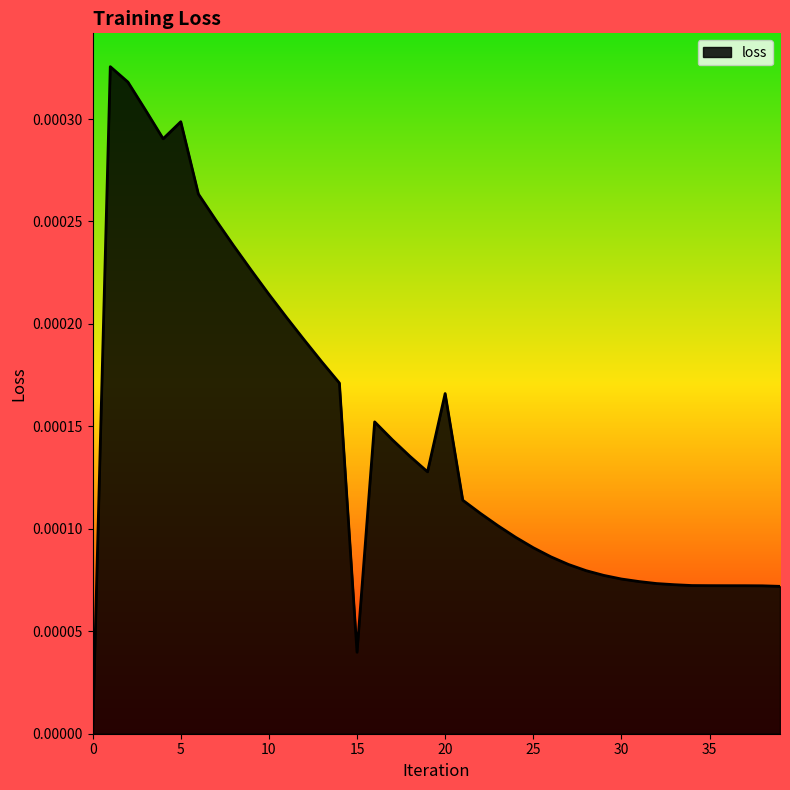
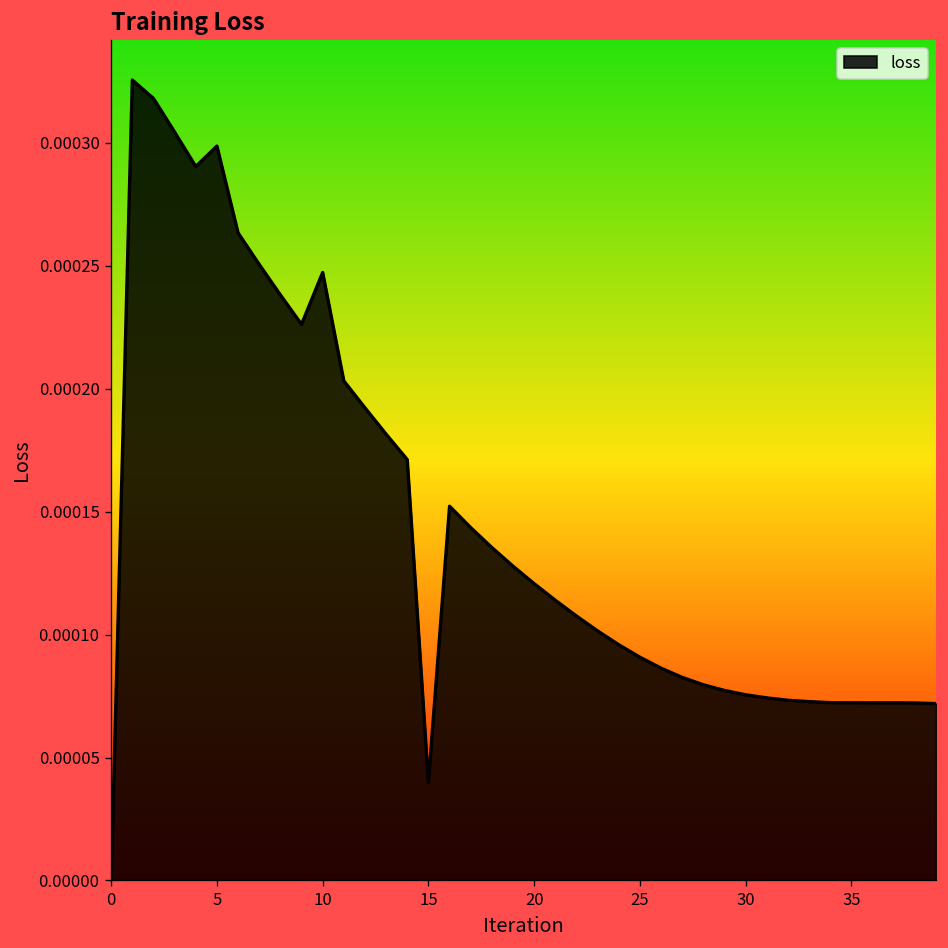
  {
    "0": 0.000000,
    "5": 0.000299,
-   "10": 0.000214,
+   "10": 0.000247,
    "15": 0.000040,
-   "20": 0.000166,
+   "20": 0.000121,
    "25": 0.000091,
    "30": 0.000076,
    "35": 0.000072
  }
